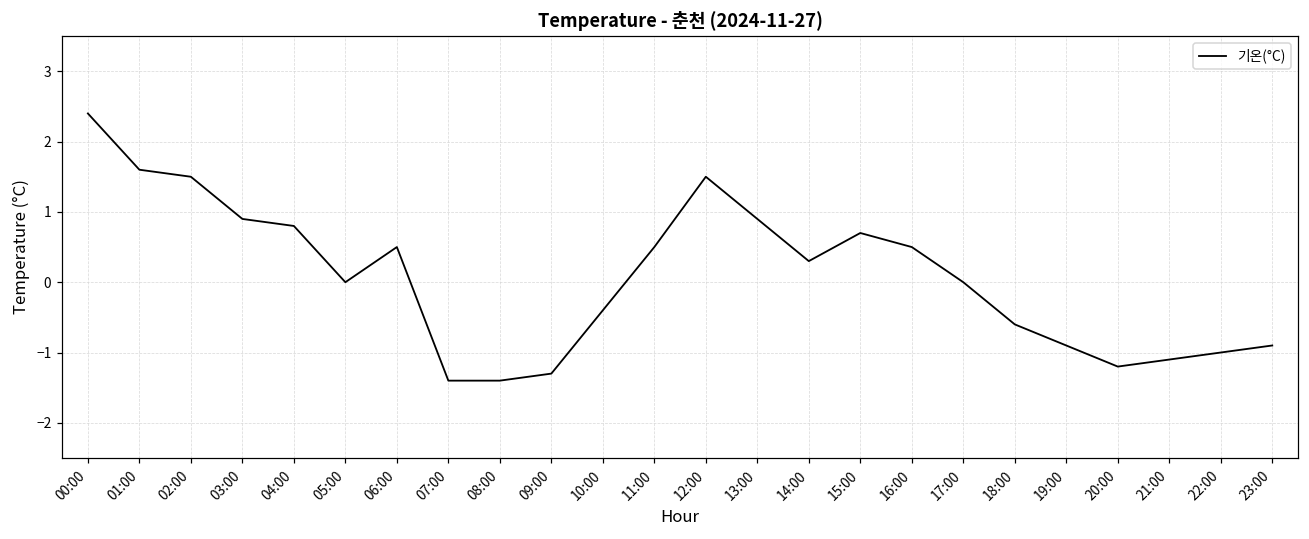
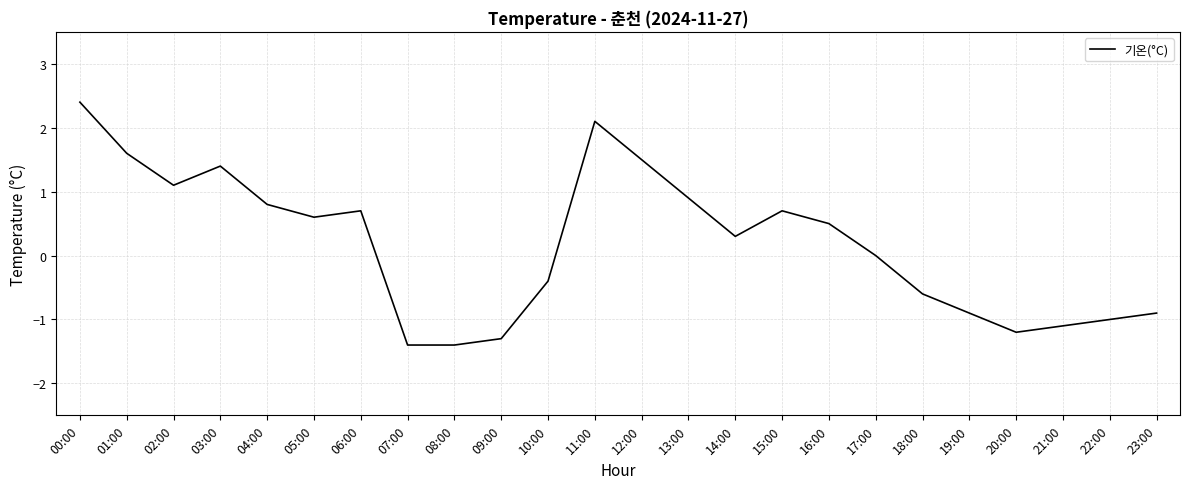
  {
    "00:00": 2.4,
    "01:00": 1.6,
-   "02:00": 1.5,
-   "03:00": 0.9,
+   "02:00": 1.1,
+   "03:00": 1.4,
    "04:00": 0.8,
-   "05:00": 0.0,
-   "06:00": 0.5,
+   "05:00": 0.6,
+   "06:00": 0.7,
    "07:00": -1.4,
    "08:00": -1.4,
    "09:00": -1.3,
    "10:00": -0.4,
-   "11:00": 0.5,
+   "11:00": 2.1,
    "12:00": 1.5,
    "13:00": 0.9,
    "14:00": 0.3,
    "15:00": 0.7,
    "16:00": 0.5,
    "17:00": 0.0,
    "18:00": -0.6,
    "19:00": -0.9,
    "20:00": -1.2,
    "21:00": -1.1,
    "22:00": -1.0,
    "23:00": -0.9
  }
